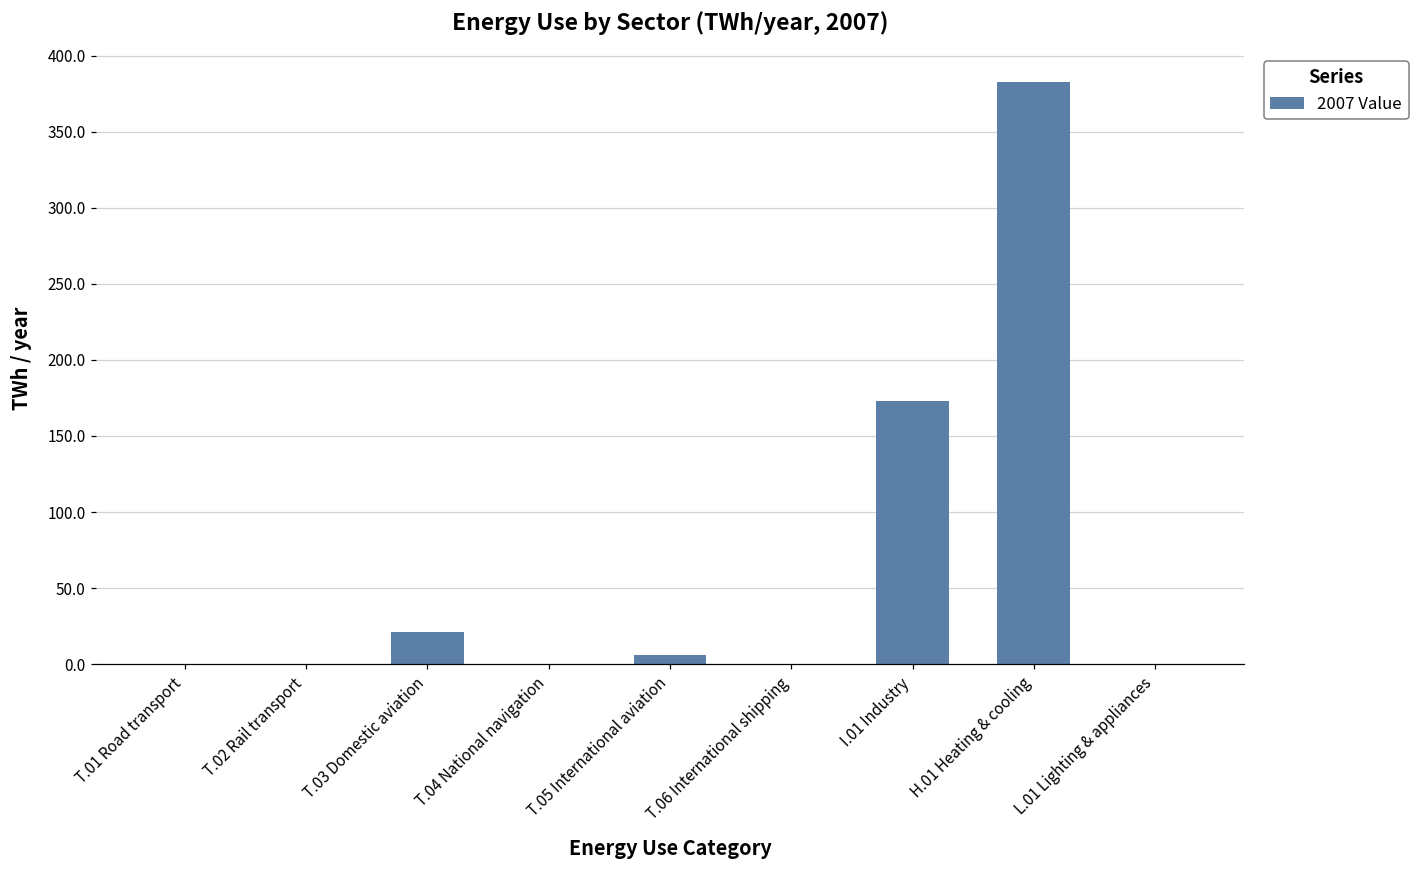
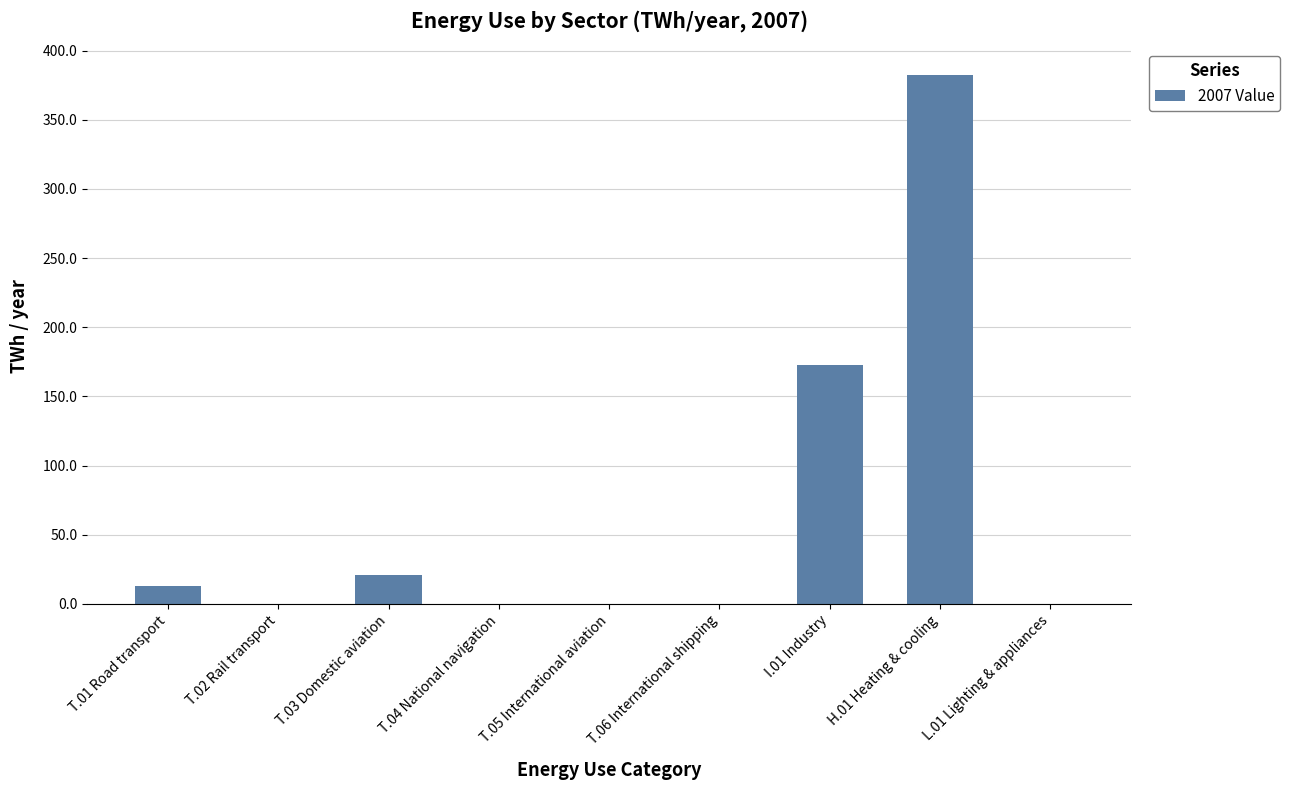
  {
-   "T.01 Road transport": 0,
+   "T.01 Road transport": 13,
    "T.02 Rail transport": 0,
    "T.03 Domestic aviation": 21,
    "T.04 National navigation": 0,
-   "T.05 International aviation": 6,
+   "T.05 International aviation": 0,
    "T.06 International shipping": 0,
    "I.01 Industry": 173,
    "H.01 Heating & cooling": 383,
    "L.01 Lighting & appliances": 0
  }
